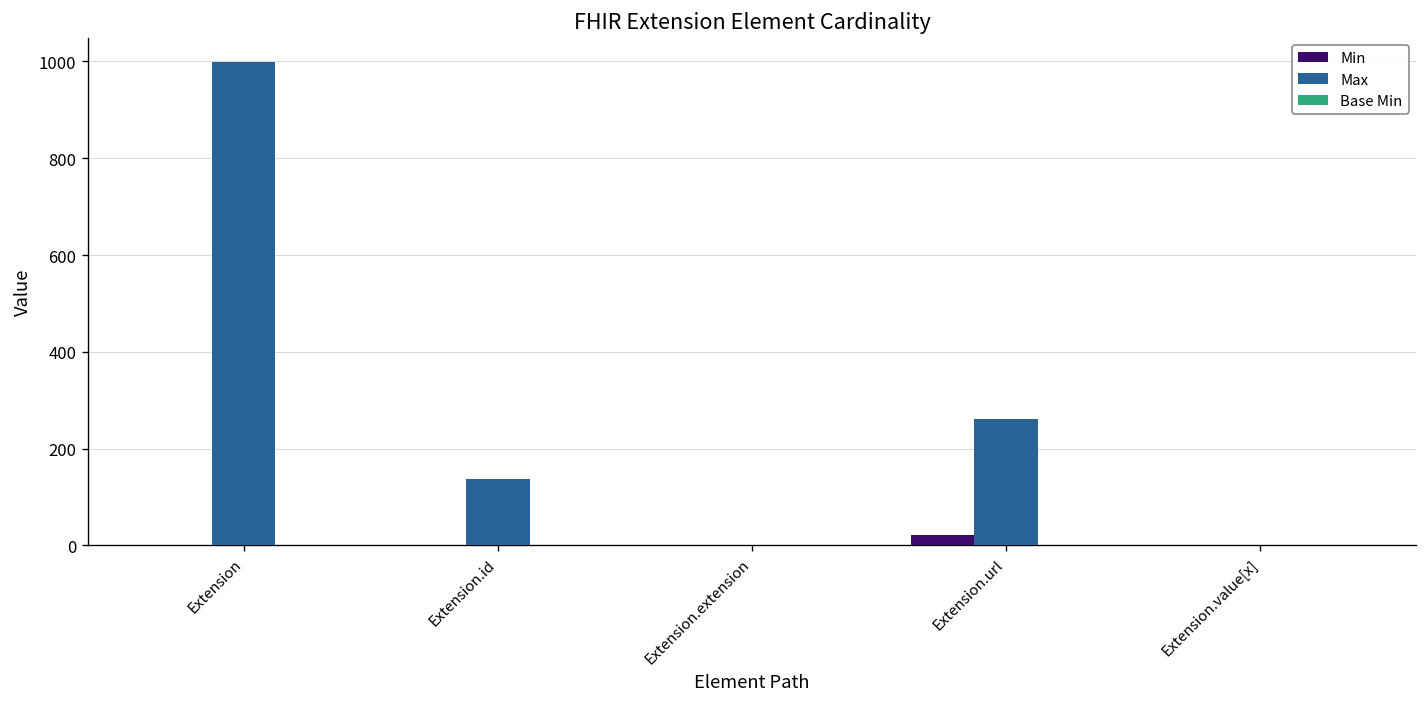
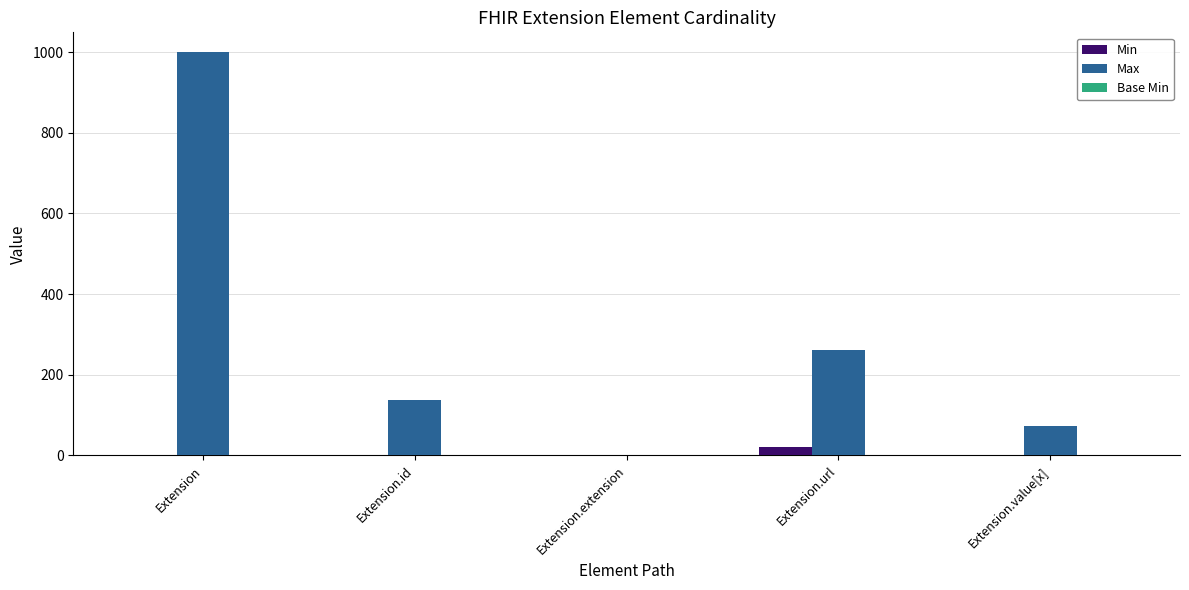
  {
    "Min": {
      "Extension": 0,
      "Extension.id": 0,
      "Extension.extension": 0,
      "Extension.url": 20,
      "Extension.value[x]": 0
    },
    "Max": {
      "Extension": 1000,
      "Extension.id": 140,
      "Extension.extension": 0,
      "Extension.url": 260,
-     "Extension.value[x]": 0
+     "Extension.value[x]": 70
    },
    "Base Min": {
      "Extension": 0,
      "Extension.id": 0,
      "Extension.extension": 0,
      "Extension.value[x]": 0
    }
  }
